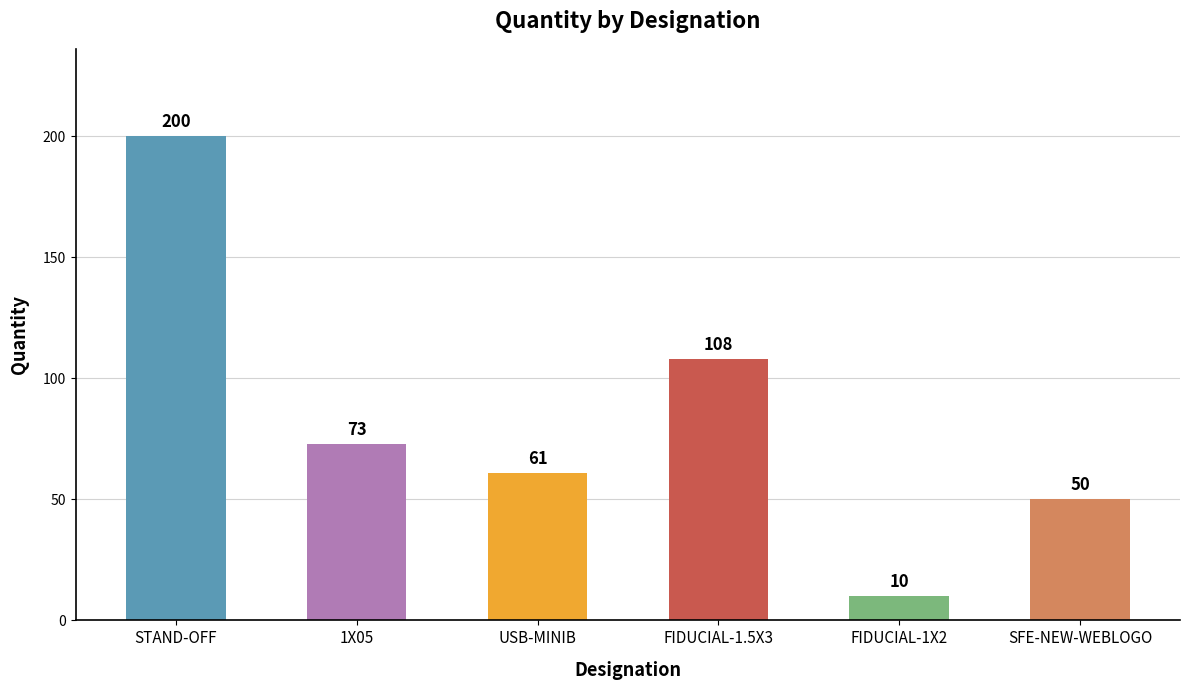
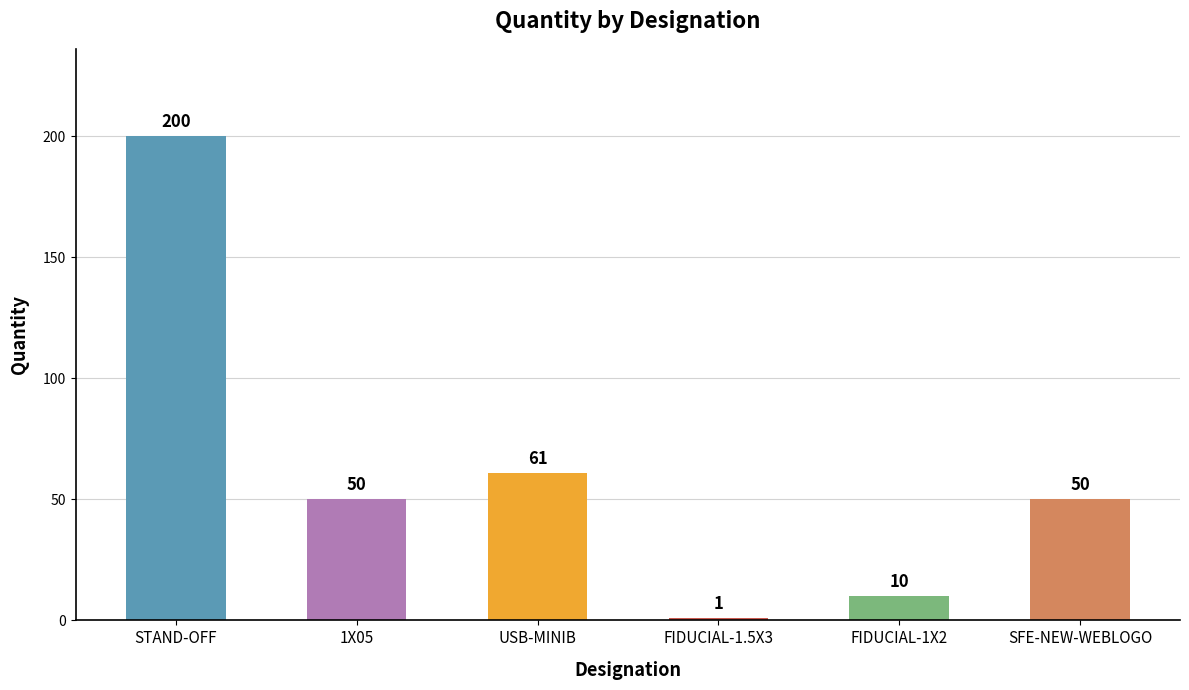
  {
    "STAND-OFF": 200,
-   "1X05": 73,
+   "1X05": 50,
    "USB-MINIB": 61,
-   "FIDUCIAL-1.5X3": 108,
+   "FIDUCIAL-1.5X3": 1,
    "FIDUCIAL-1X2": 10,
    "SFE-NEW-WEBLOGO": 50
  }
